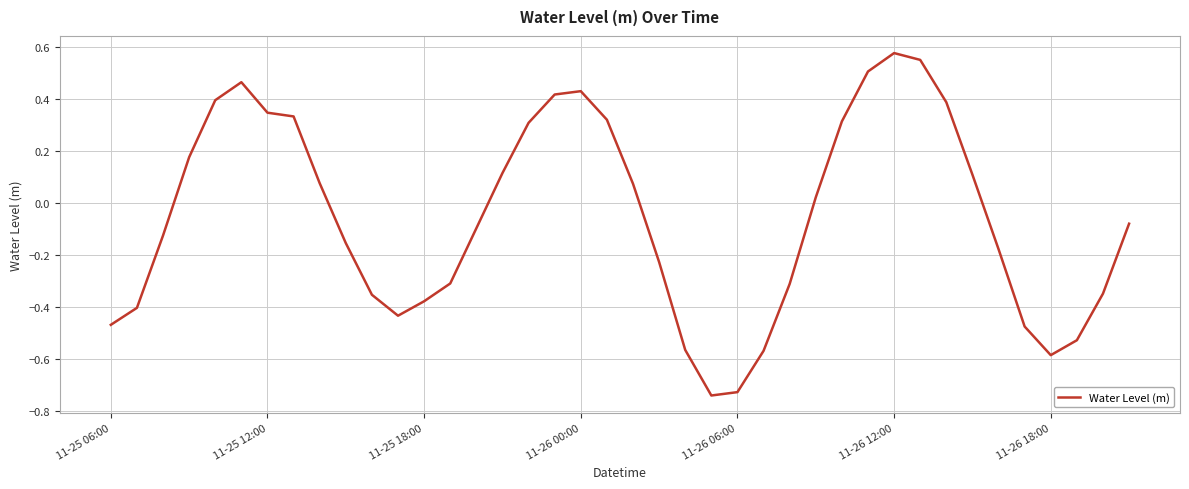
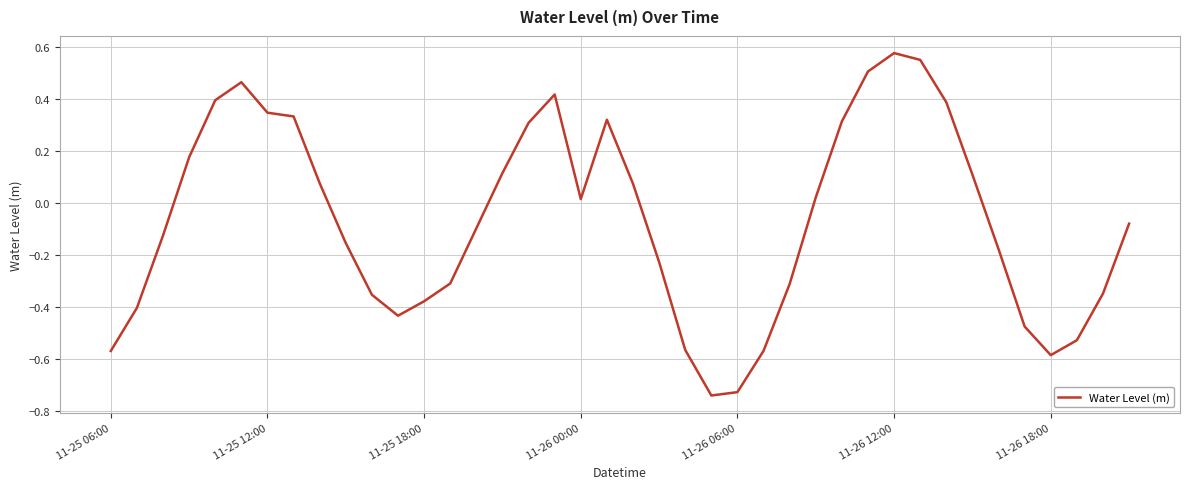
  {
-   "11-25 06:00": -0.47,
+   "11-25 06:00": -0.57,
    "11-25 12:00": 0.35,
    "11-25 18:00": -0.38,
-   "11-26 00:00": 0.43,
+   "11-26 00:00": 0.01,
    "11-26 06:00": -0.73,
    "11-26 12:00": 0.58,
    "11-26 18:00": -0.59
  }
